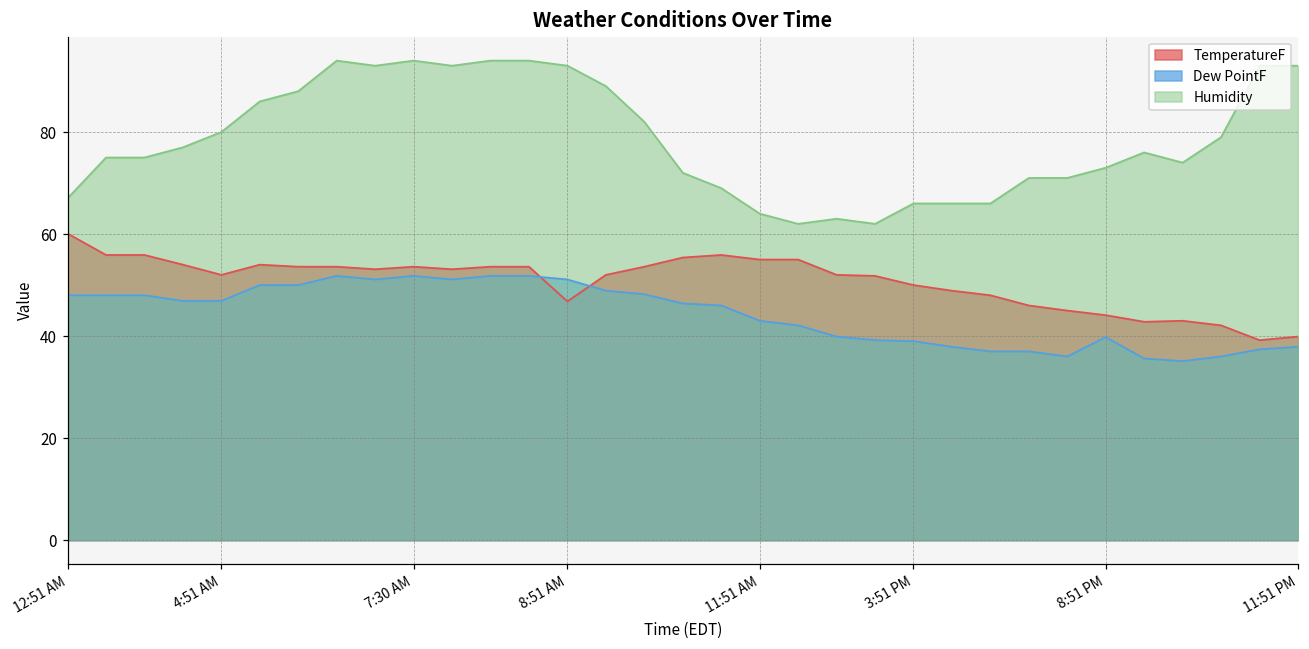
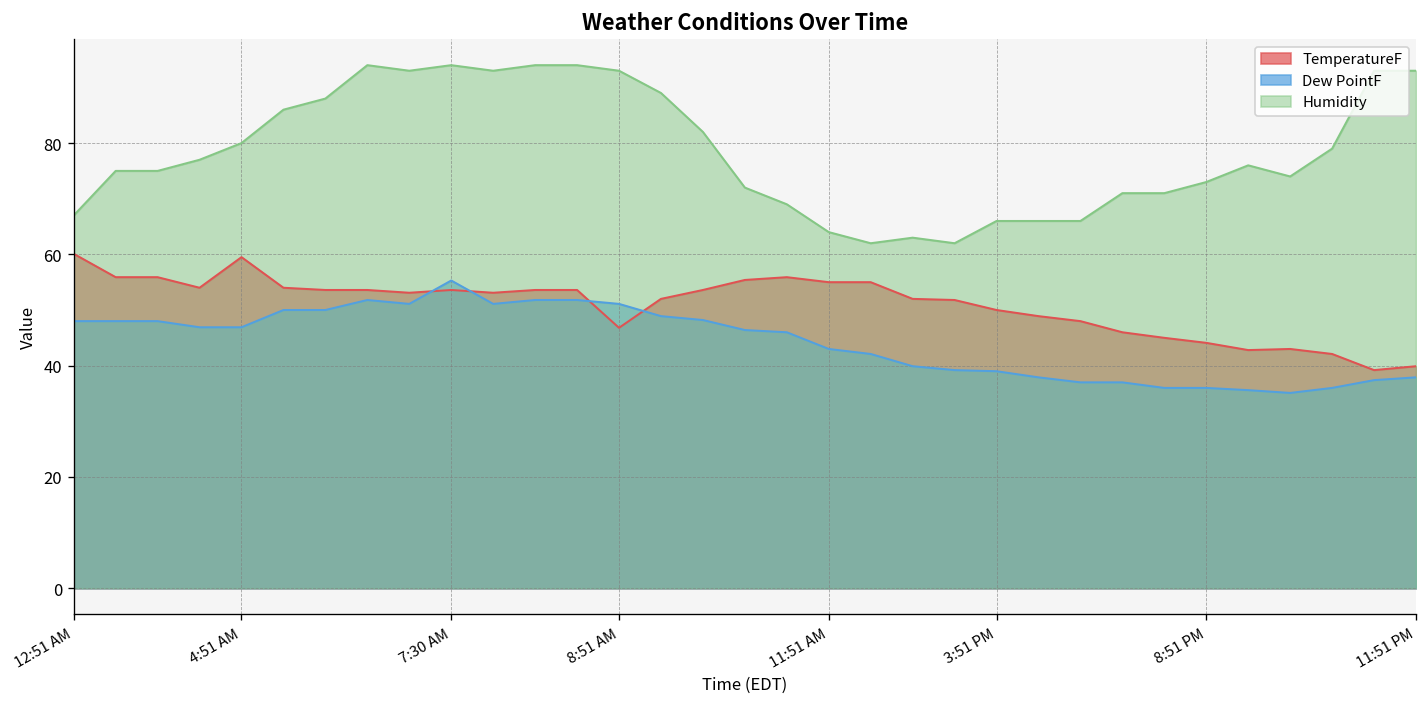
  {
    "TemperatureF": {
      "12:51 AM": 60,
-     "4:51 AM": 52,
+     "4:51 AM": 60,
      "7:30 AM": 54,
      "8:51 AM": 47,
      "11:51 AM": 55,
      "3:51 PM": 50,
      "8:51 PM": 44,
      "11:51 PM": 40
    },
    "Dew PointF": {
      "12:51 AM": 48,
      "4:51 AM": 47,
-     "7:30 AM": 52,
+     "7:30 AM": 55,
      "8:51 AM": 51,
      "11:51 AM": 43,
      "3:51 PM": 39,
-     "8:51 PM": 40,
+     "8:51 PM": 36,
      "11:51 PM": 38
    },
    "Humidity": {
      "12:51 AM": 67,
      "4:51 AM": 80,
      "7:30 AM": 94,
      "8:51 AM": 93,
      "11:51 AM": 64,
      "3:51 PM": 66,
      "8:51 PM": 73,
      "11:51 PM": 93
    }
  }
